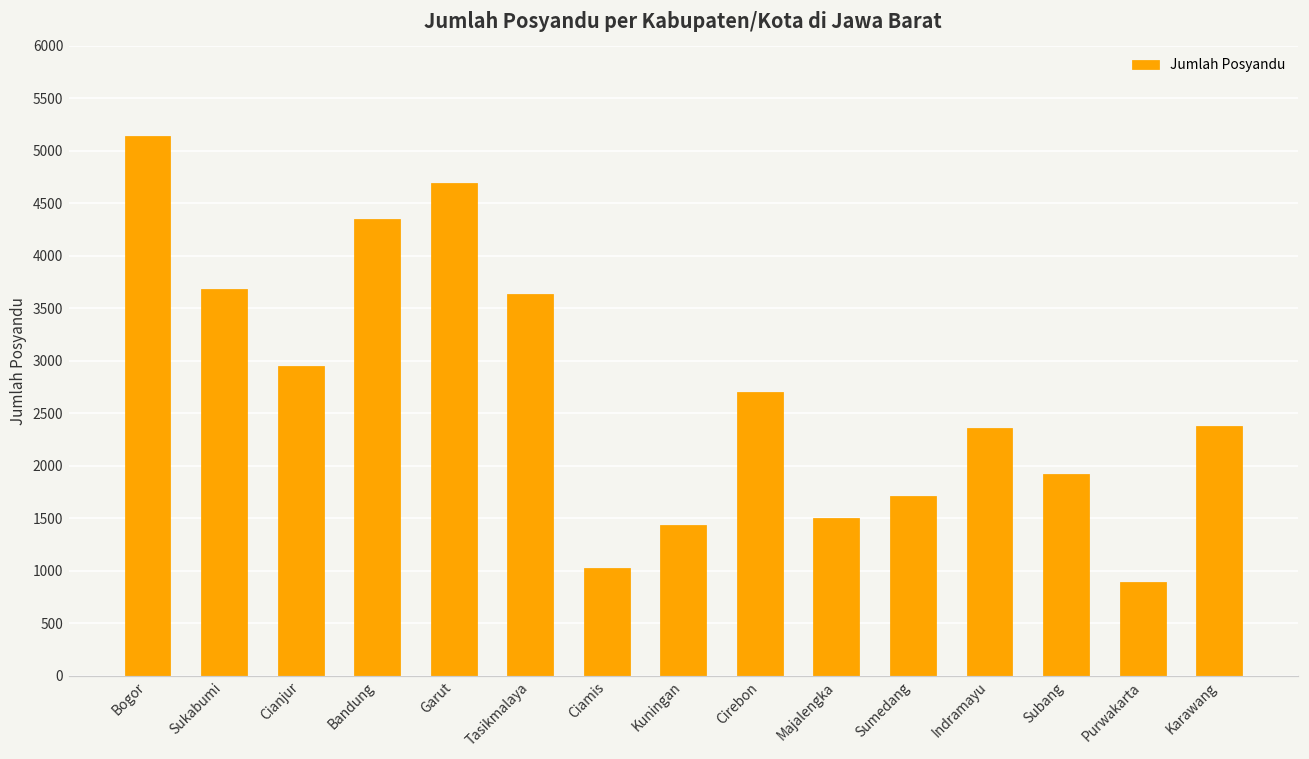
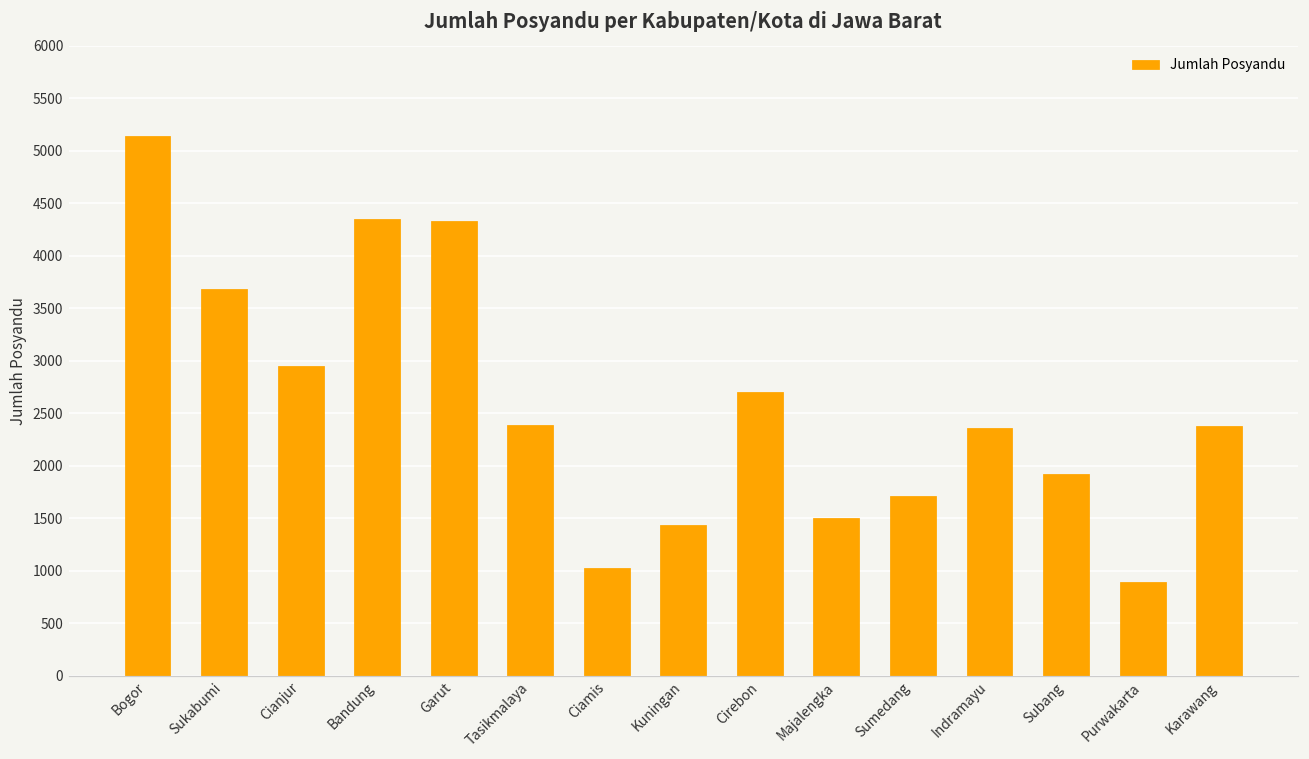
  {
    "Bogor": 5100,
    "Sukabumi": 3700,
    "Cianjur": 2900,
    "Bandung": 4400,
-   "Garut": 4700,
-   "Tasikmalaya": 3600,
+   "Garut": 4300,
+   "Tasikmalaya": 2400,
    "Ciamis": 1000,
    "Kuningan": 1400,
    "Cirebon": 2700,
    "Majalengka": 1500,
    "Sumedang": 1700,
    "Indramayu": 2400,
    "Subang": 1900,
    "Purwakarta": 900,
    "Karawang": 2400
  }
